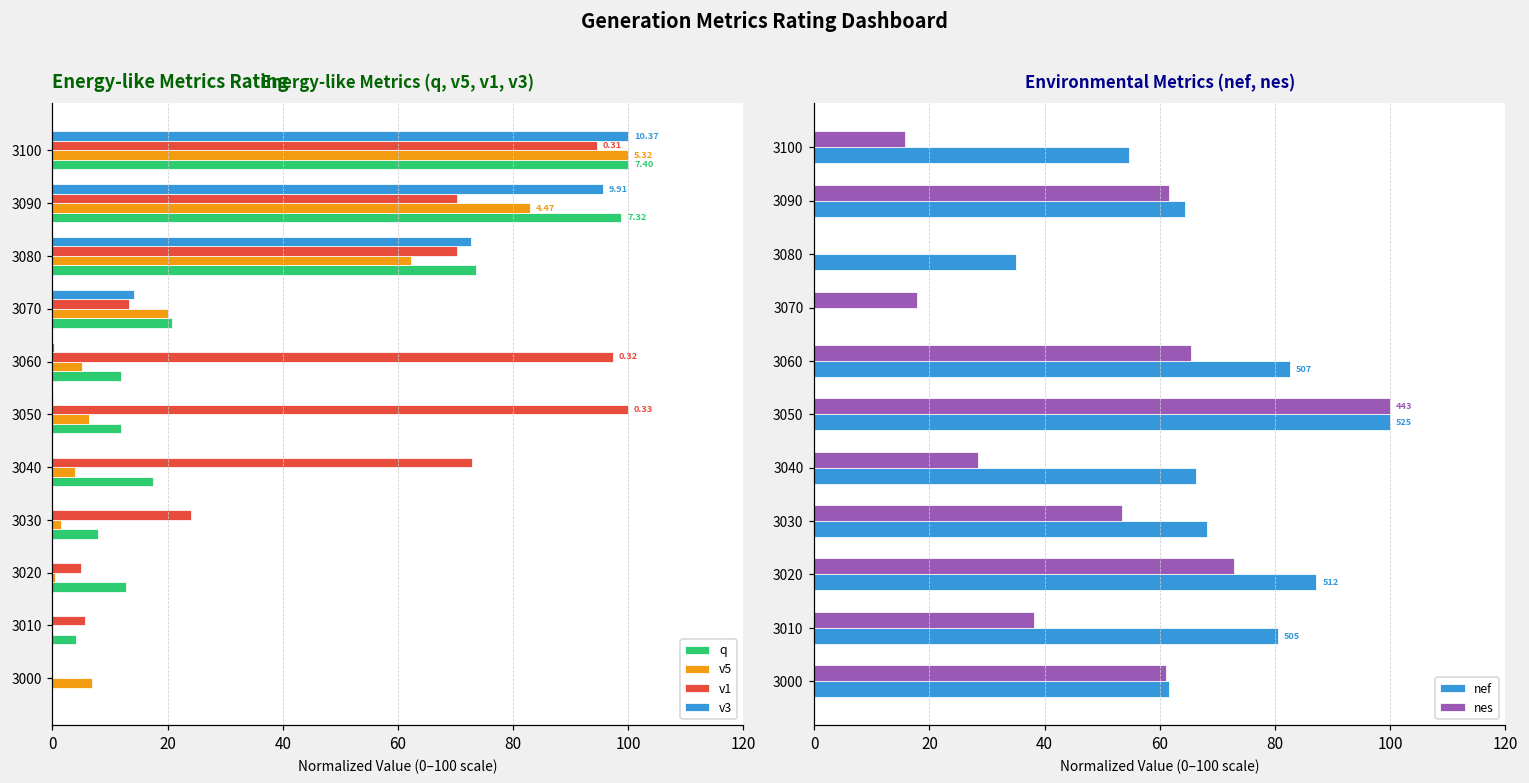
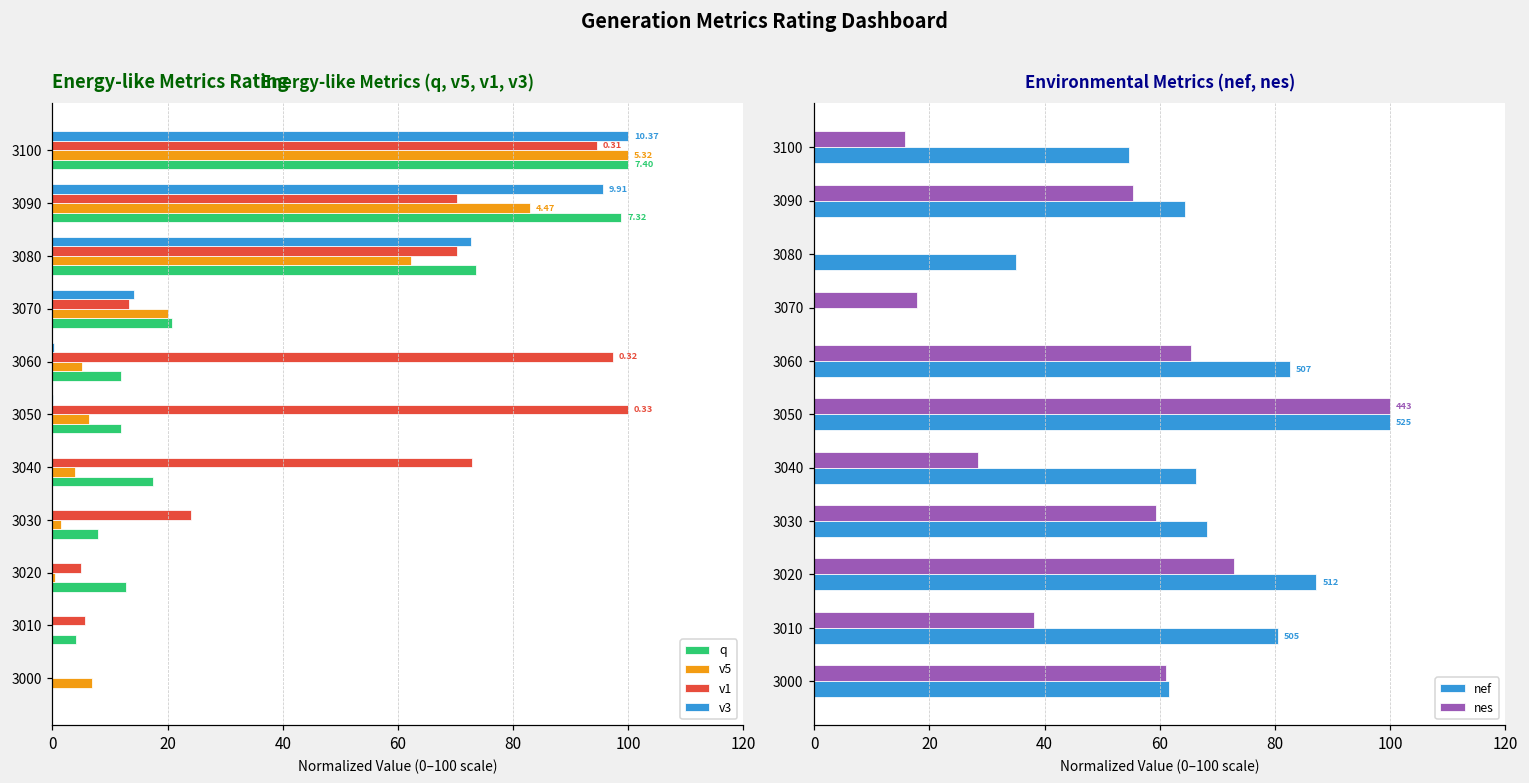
  {
    "Energy-like Metrics (q, v5, v1, v3)": {
      "q": {
        "3080": 74,
        "3070": 21,
        "3060": 12,
        "3050": 12,
        "3040": 17,
        "3030": 8,
        "3020": 13,
        "3010": 4,
        "3000": 0
      },
      "v5": {
        "3080": 62,
        "3070": 20,
        "3060": 5,
        "3050": 6,
        "3040": 4,
        "3030": 1,
        "3010": 0,
        "3000": 7
      },
      "v1": {
        "3090": 70,
        "3080": 70,
        "3070": 13,
        "3040": 73,
        "3030": 24,
        "3020": 5,
        "3010": 6,
        "3000": 0
      },
      "v3": {
        "3080": 73,
        "3070": 14,
        "3040": 0,
        "3030": 0,
        "3020": 0,
        "3010": 0,
        "3000": 0
      }
    },
    "Environmental Metrics (nef, nes)": {
      "nef": {
        "3100": 55,
        "3090": 64,
        "3080": 35,
        "3070": 0,
        "3040": 66,
        "3030": 68,
        "3000": 62
      },
      "nes": {
        "3100": 16,
-       "3090": 62,
+       "3090": 55,
        "3080": 0,
        "3070": 18,
        "3060": 65,
        "3040": 28,
-       "3030": 53,
+       "3030": 59,
        "3020": 73,
        "3010": 38,
        "3000": 61
      }
    }
  }
